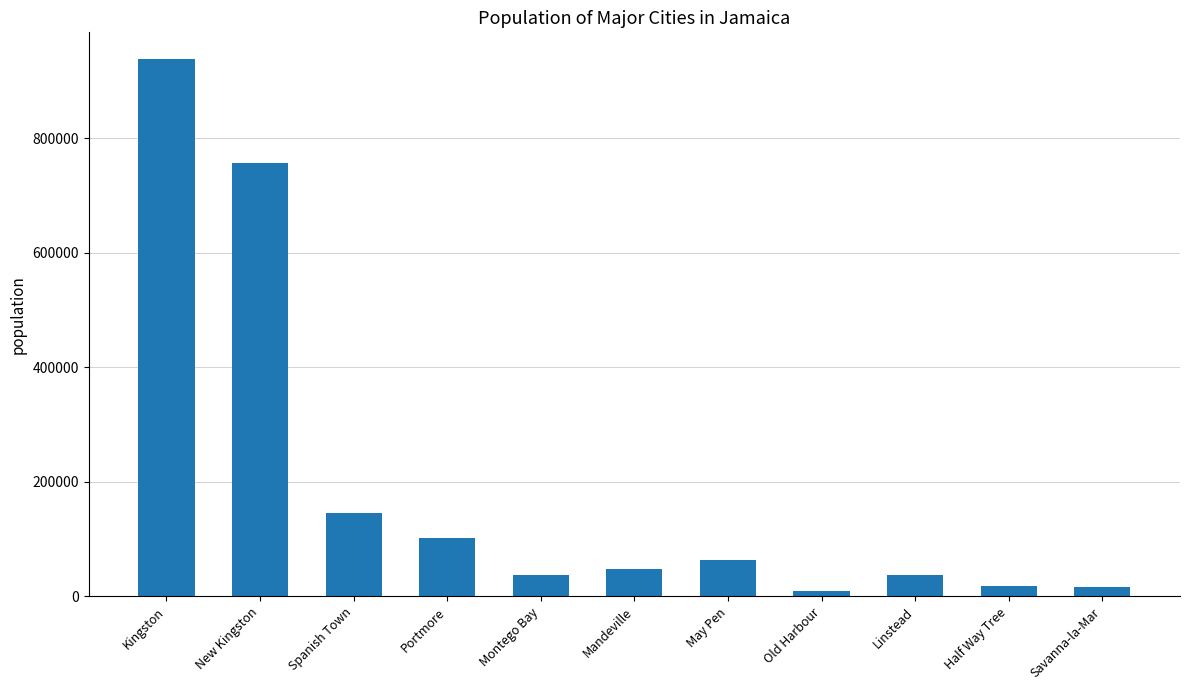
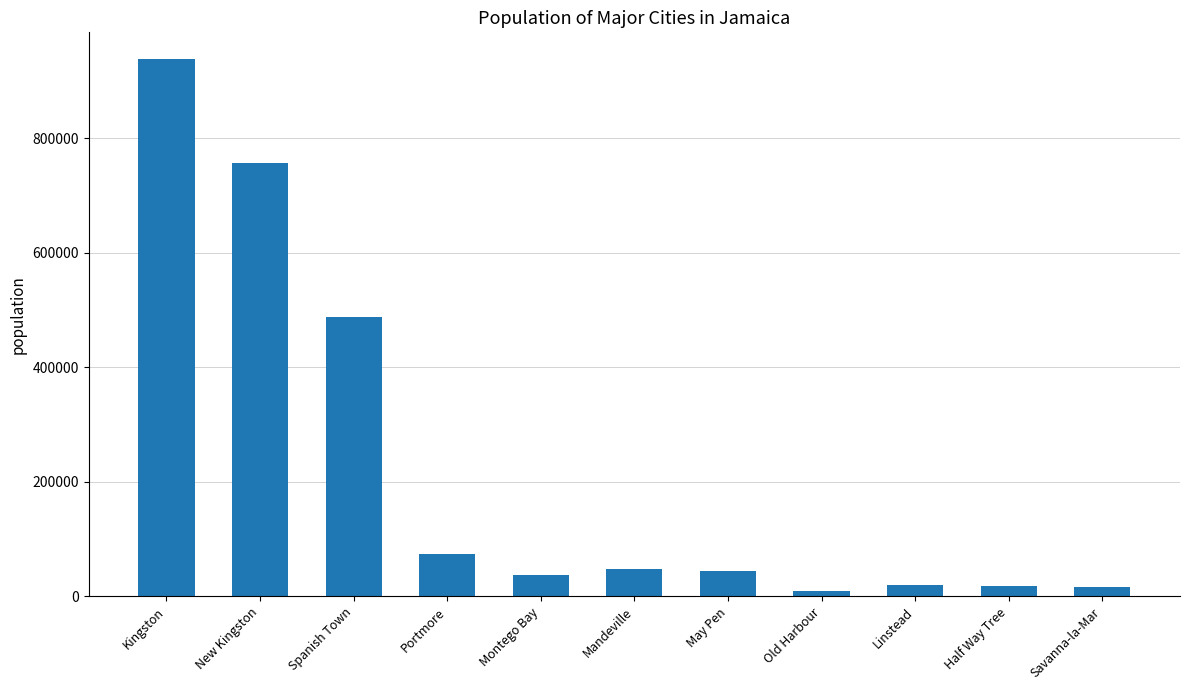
  {
    "Kingston": 940000,
    "New Kingston": 760000,
-   "Spanish Town": 150000,
-   "Portmore": 100000,
+   "Spanish Town": 490000,
+   "Portmore": 70000,
    "Montego Bay": 40000,
    "Mandeville": 50000,
-   "May Pen": 60000,
+   "May Pen": 40000,
    "Old Harbour": 10000,
-   "Linstead": 40000,
+   "Linstead": 20000,
    "Half Way Tree": 20000,
    "Savanna-la-Mar": 20000
  }
